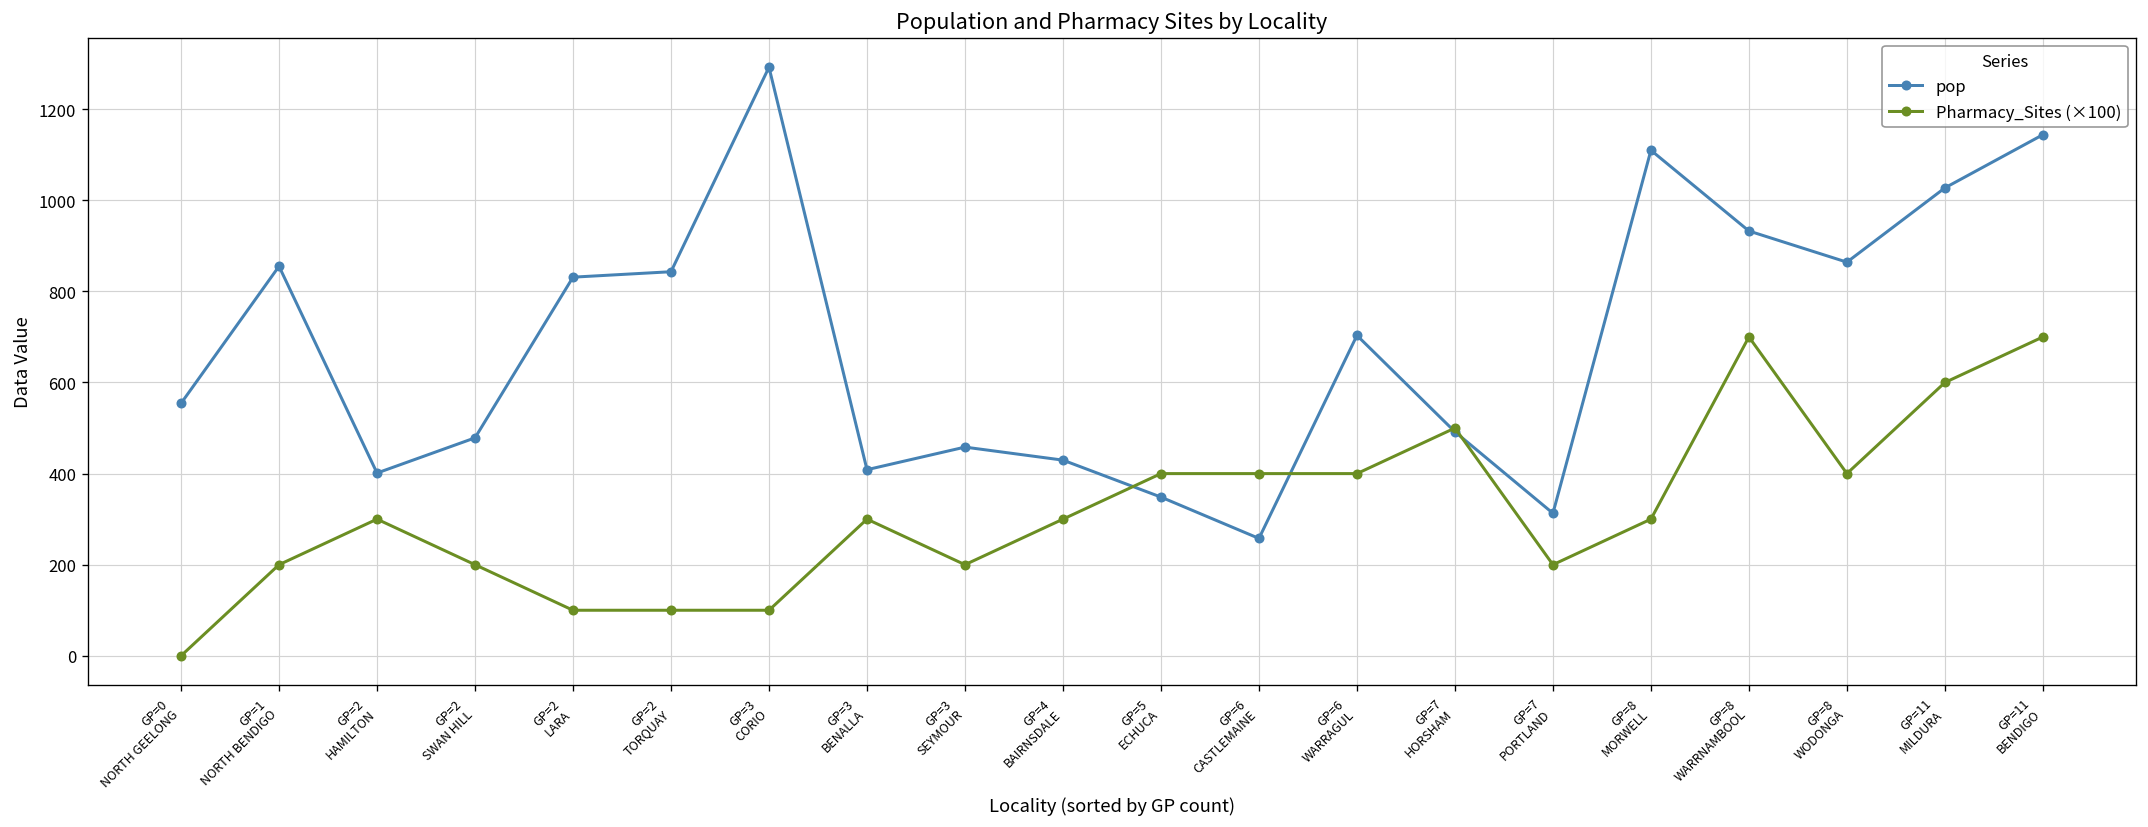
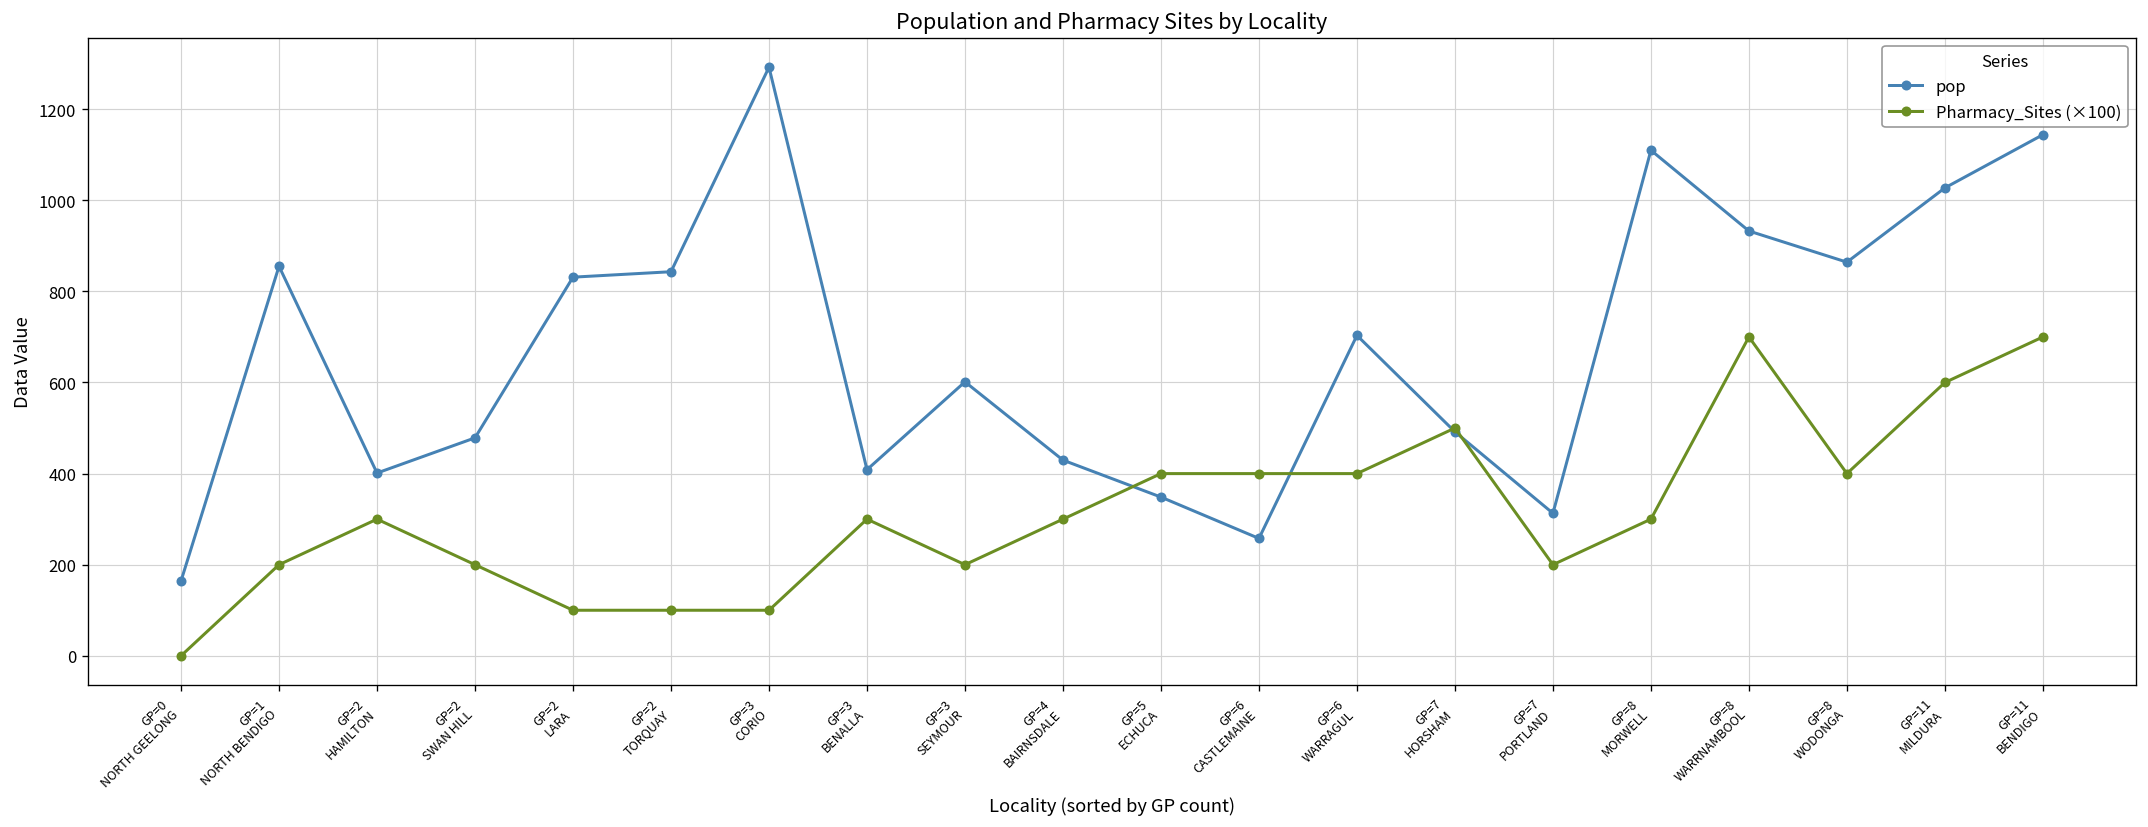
  {
    "pop": {
-     "GP=0 NORTH GEELONG": 550,
+     "GP=0 NORTH GEELONG": 160,
      "GP=1 NORTH BENDIGO": 860,
      "GP=2 HAMILTON": 400,
      "GP=2 SWAN HILL": 480,
      "GP=2 LARA": 830,
      "GP=2 TORQUAY": 840,
      "GP=3 CORIO": 1290,
      "GP=3 BENALLA": 410,
-     "GP=3 SEYMOUR": 460,
+     "GP=3 SEYMOUR": 600,
      "GP=4 BAIRNSDALE": 430,
      "GP=5 ECHUCA": 350,
      "GP=6 CASTLEMAINE": 260,
      "GP=6 WARRAGUL": 700,
      "GP=7 HORSHAM": 490,
      "GP=7 PORTLAND": 310,
      "GP=8 MORWELL": 1110,
      "GP=8 WARRNAMBOOL": 930,
      "GP=8 WODONGA": 860,
      "GP=11 MILDURA": 1030,
      "GP=11 BENDIGO": 1140
    },
    "Pharmacy_Sites (×100)": {
      "GP=0 NORTH GEELONG": 0,
      "GP=1 NORTH BENDIGO": 200,
      "GP=2 HAMILTON": 300,
      "GP=2 SWAN HILL": 200,
      "GP=2 LARA": 100,
      "GP=2 TORQUAY": 100,
      "GP=3 CORIO": 100,
      "GP=3 BENALLA": 300,
      "GP=3 SEYMOUR": 200,
      "GP=4 BAIRNSDALE": 300,
      "GP=5 ECHUCA": 400,
      "GP=6 CASTLEMAINE": 400,
      "GP=6 WARRAGUL": 400,
      "GP=7 HORSHAM": 500,
      "GP=7 PORTLAND": 200,
      "GP=8 MORWELL": 300,
      "GP=8 WARRNAMBOOL": 700,
      "GP=8 WODONGA": 400,
      "GP=11 MILDURA": 600,
      "GP=11 BENDIGO": 700
    }
  }
